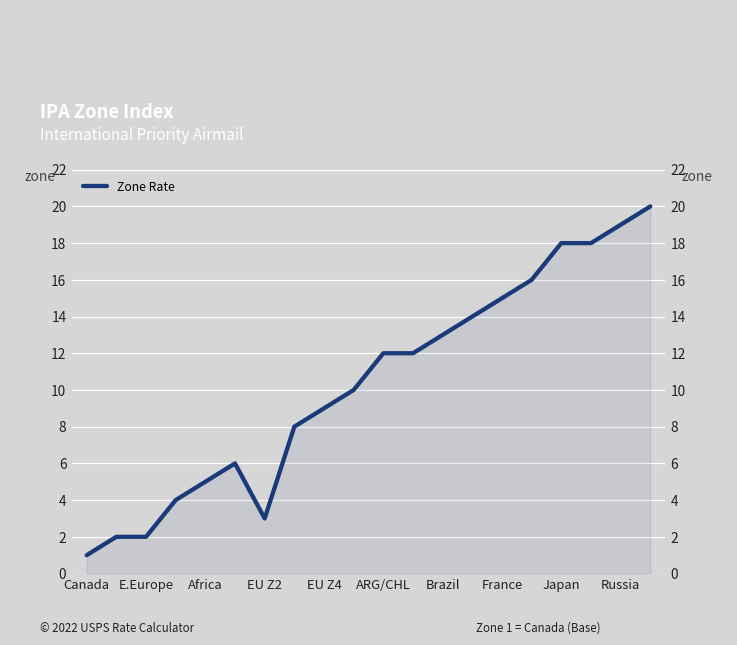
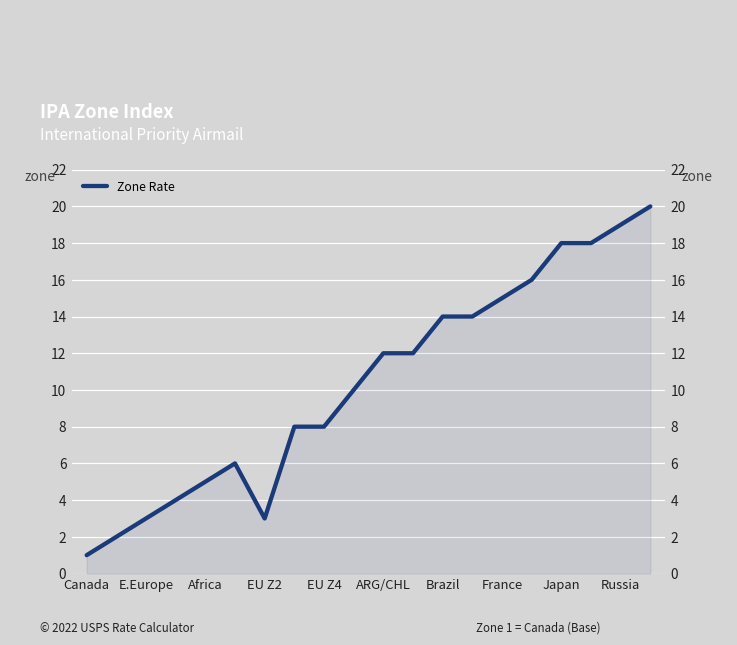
  {
    "Canada": 1,
-   "E.Europe": 2,
+   "E.Europe": 3,
    "Africa": 5,
    "EU Z2": 3,
-   "EU Z4": 9,
+   "EU Z4": 8,
    "ARG/CHL": 12,
-   "Brazil": 13,
+   "Brazil": 14,
    "France": 15,
    "Japan": 18,
    "Russia": 19
  }
